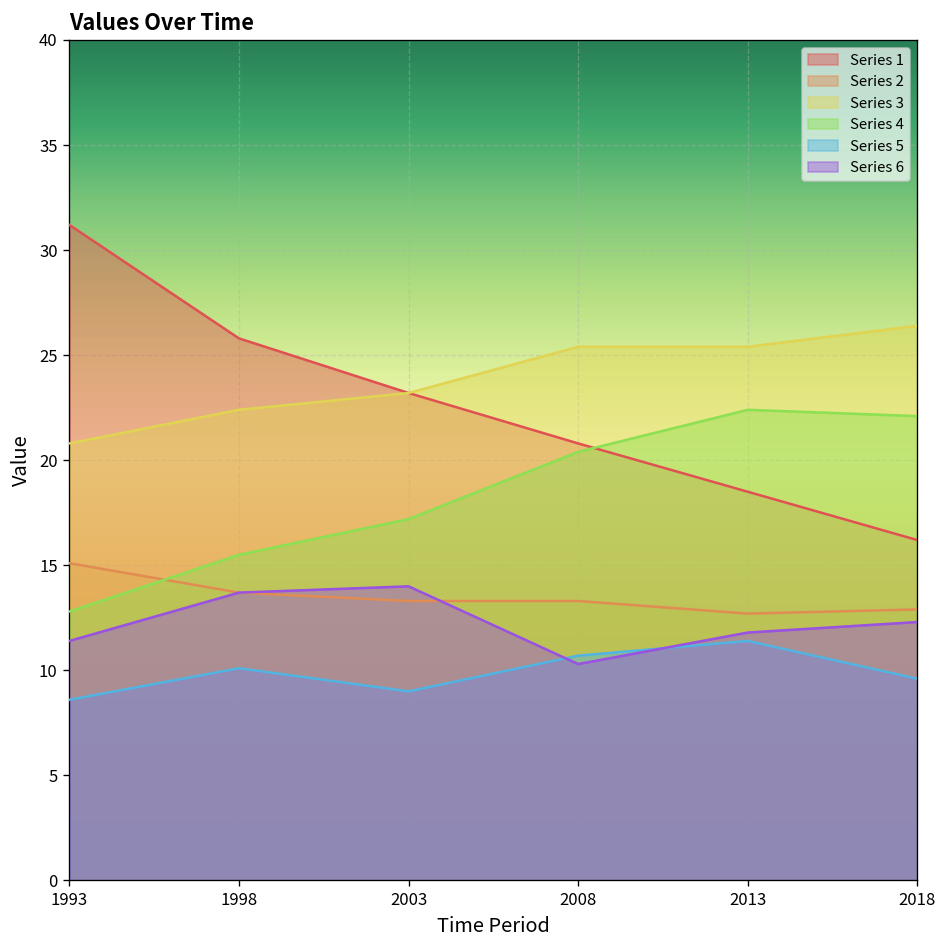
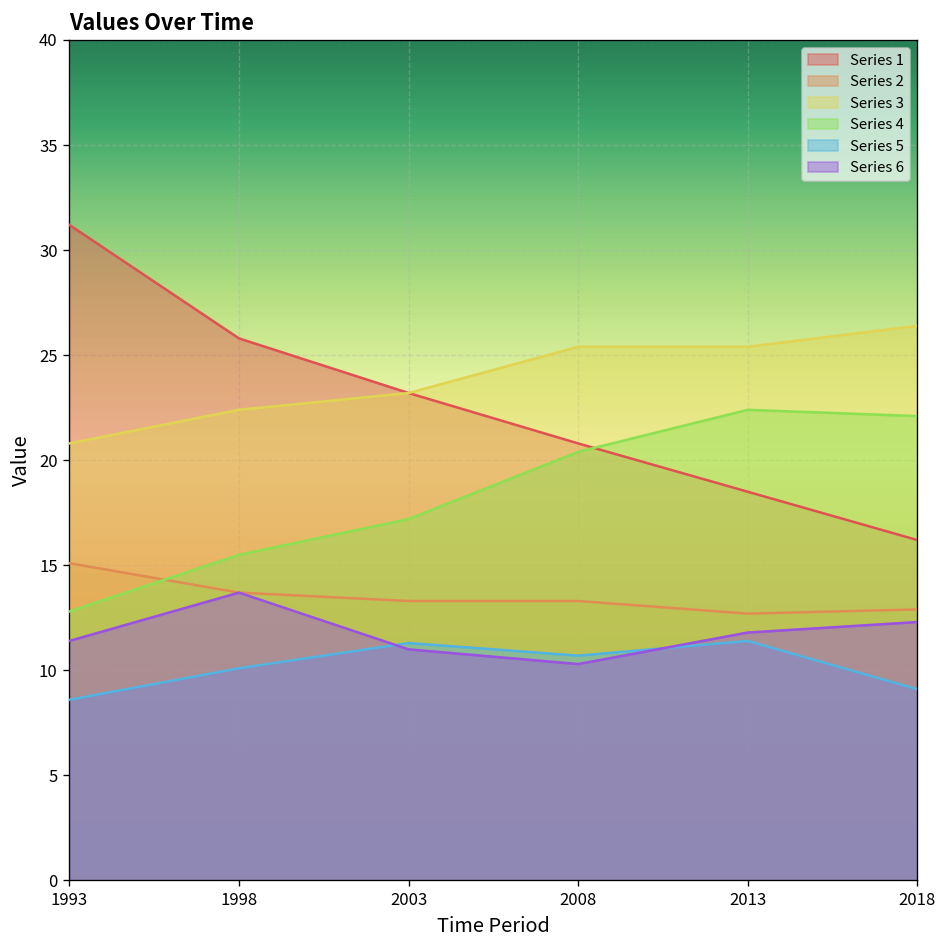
  {
    "Series 5": {
      "1993": 8.6,
      "1998": 10.1,
-     "2003": 9.0,
+     "2003": 11.3,
      "2008": 10.7,
      "2013": 11.4,
-     "2018": 9.6
+     "2018": 9.1
    },
    "Series 6": {
      "1993": 11.4,
-     "2003": 14,
+     "2003": 11,
      "2008": 10.3,
      "2013": 11.8,
      "2018": 12.3
    }
  }
